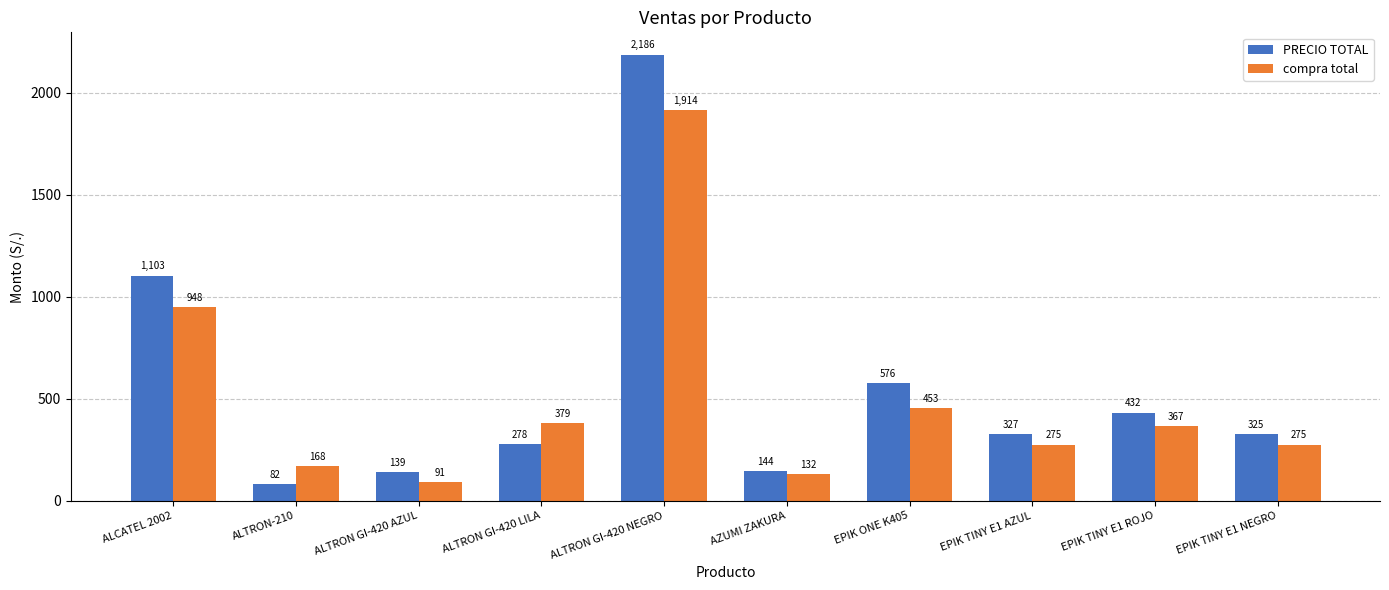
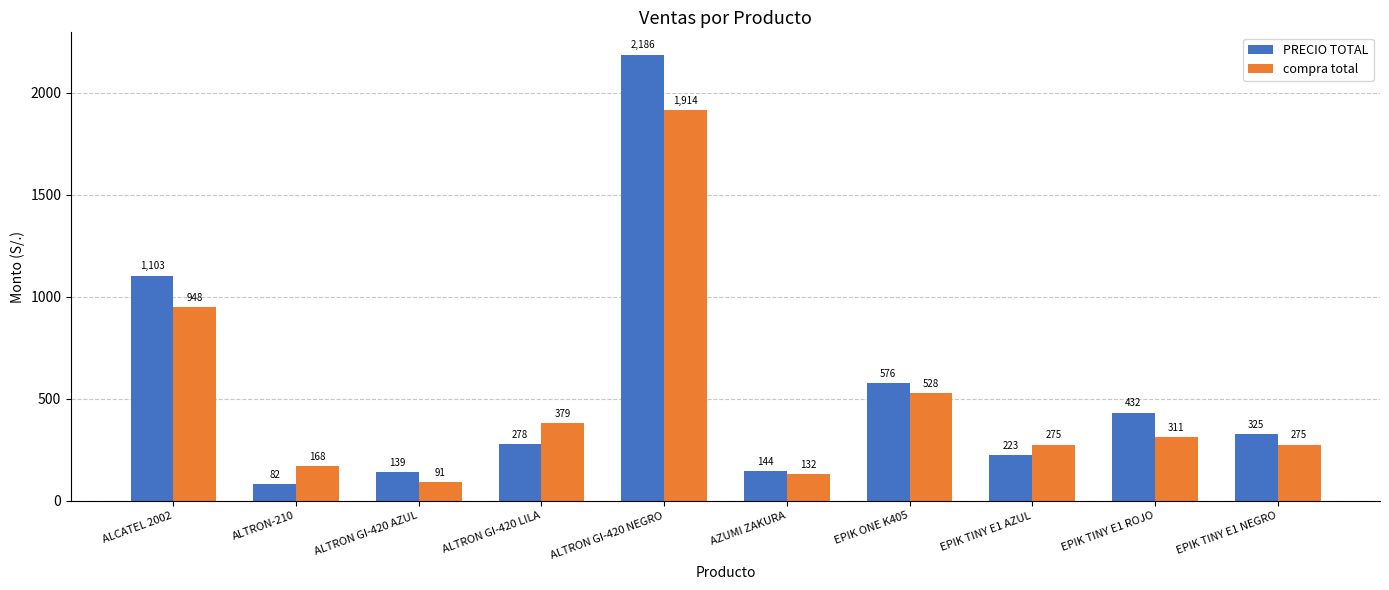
  {
    "PRECIO TOTAL": {
      "ALCATEL 2002": "1,103",
      "ALTRON-210": "82",
      "ALTRON GI-420 AZUL": "139",
      "ALTRON GI-420 LILA": "278",
      "ALTRON GI-420 NEGRO": "2,186",
      "AZUMI ZAKURA": "144",
      "EPIK ONE K405": "576",
-     "EPIK TINY E1 AZUL": "327",
+     "EPIK TINY E1 AZUL": "223",
      "EPIK TINY E1 ROJO": "432",
      "EPIK TINY E1 NEGRO": "325"
    },
    "compra total": {
      "ALCATEL 2002": "948",
      "ALTRON-210": "168",
      "ALTRON GI-420 AZUL": "91",
      "ALTRON GI-420 LILA": "379",
      "ALTRON GI-420 NEGRO": "1,914",
      "AZUMI ZAKURA": "132",
-     "EPIK ONE K405": "453",
+     "EPIK ONE K405": "528",
      "EPIK TINY E1 AZUL": "275",
-     "EPIK TINY E1 ROJO": "367",
+     "EPIK TINY E1 ROJO": "311",
      "EPIK TINY E1 NEGRO": "275"
    }
  }
